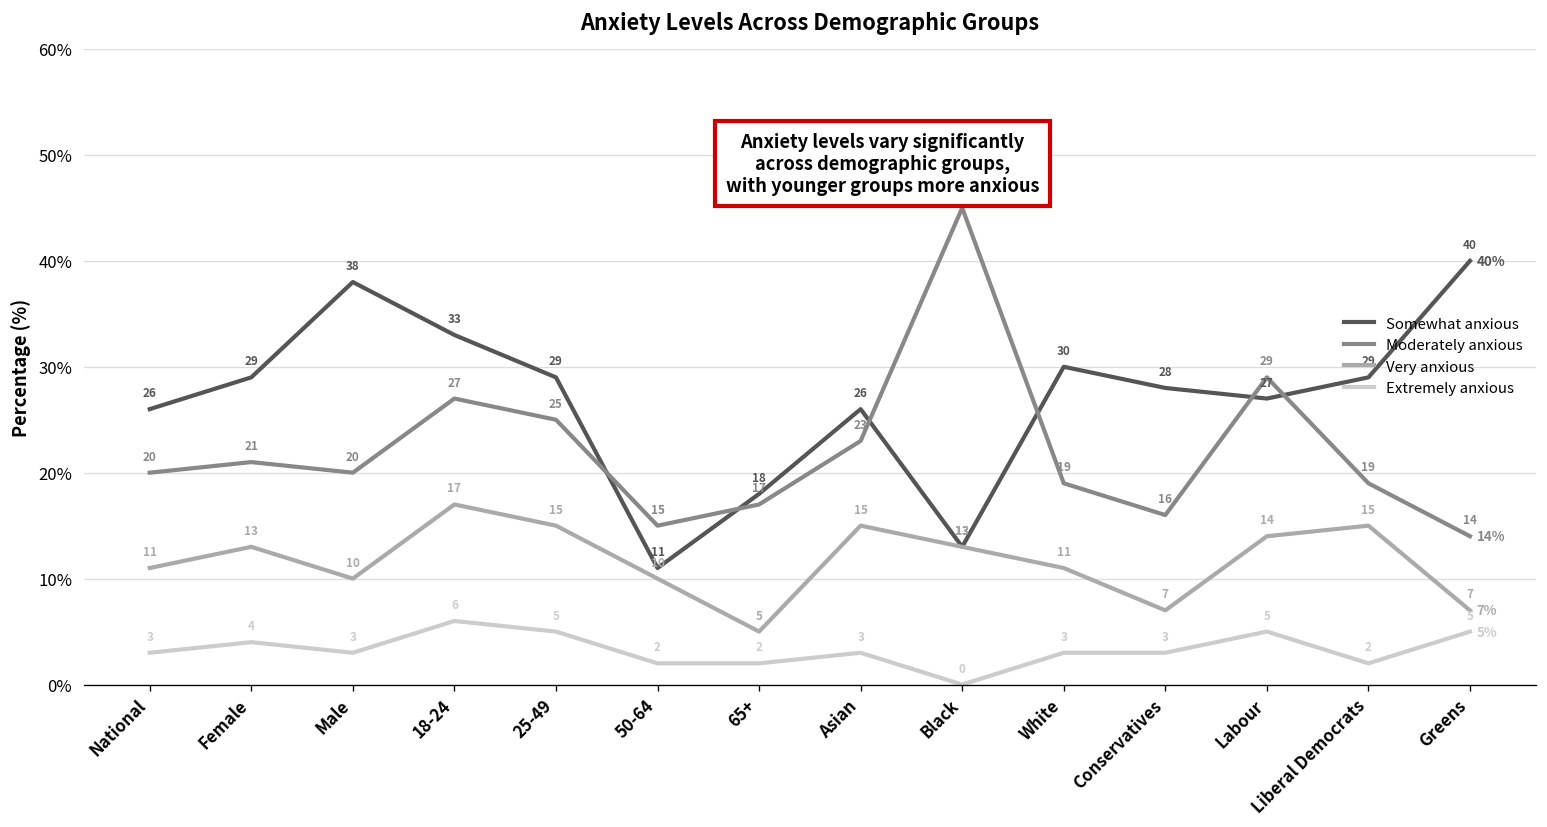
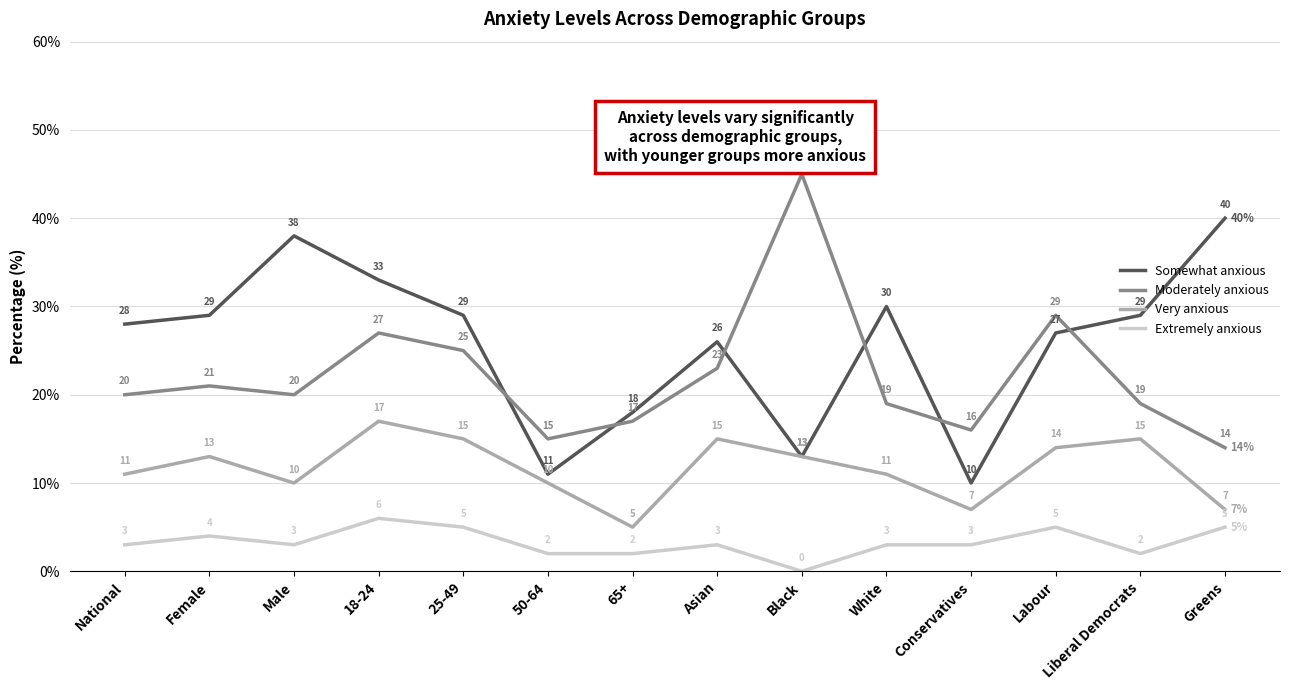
  {
    "Somewhat anxious": {
-     "National": 26,
+     "National": 28,
      "Female": 29,
      "Male": 38,
      "18-24": 33,
      "25-49": 29,
      "50-64": 11,
      "65+": 18,
      "Asian": 26,
      "White": 30,
-     "Conservatives": 28,
+     "Conservatives": 10,
      "Liberal Democrats": 29,
      "Greens": 40
    }
  }
